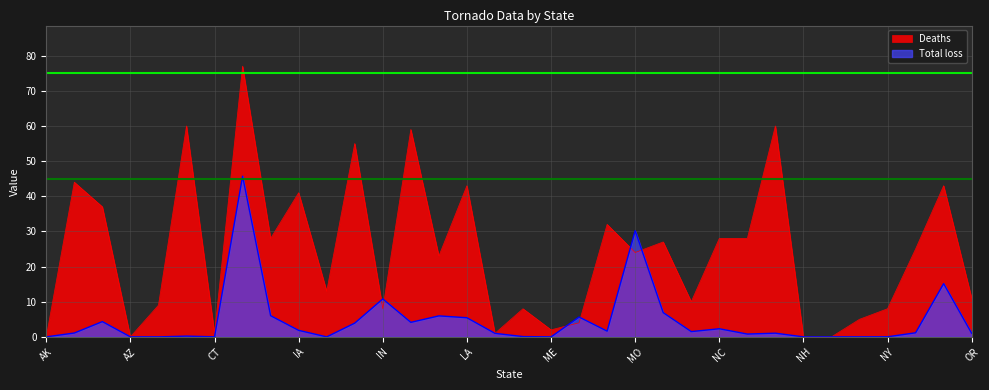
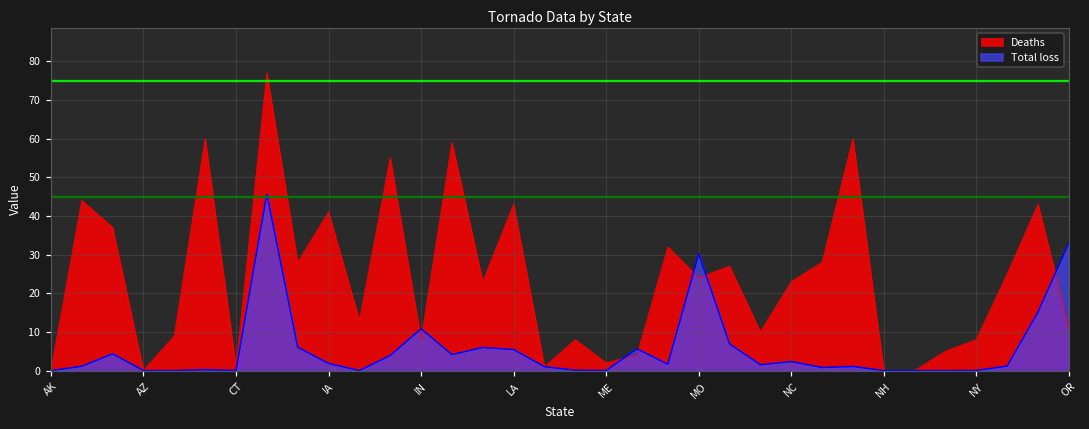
  {
    "Deaths": {
      "CT": 1,
      "IA": 41,
      "IN": 8,
      "LA": 43,
      "ME": 2,
      "MO": 24,
-     "NC": 28,
+     "NC": 23,
      "NY": 8,
      "OR": 11
    },
    "Total loss": {
      "CT": 0,
      "IA": 2,
      "IN": 11,
      "LA": 5,
      "ME": 0,
      "MO": 30,
      "NC": 2,
      "NY": 0,
-     "OR": 1
+     "OR": 33
    }
  }
